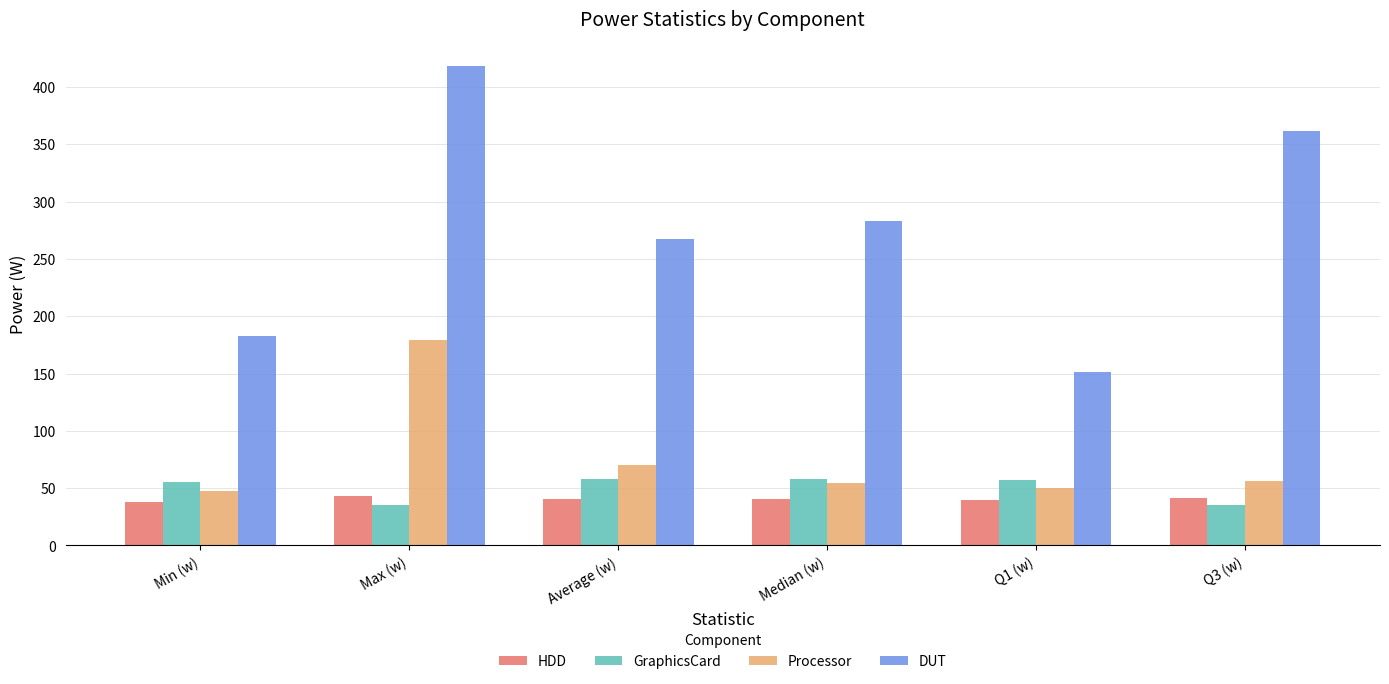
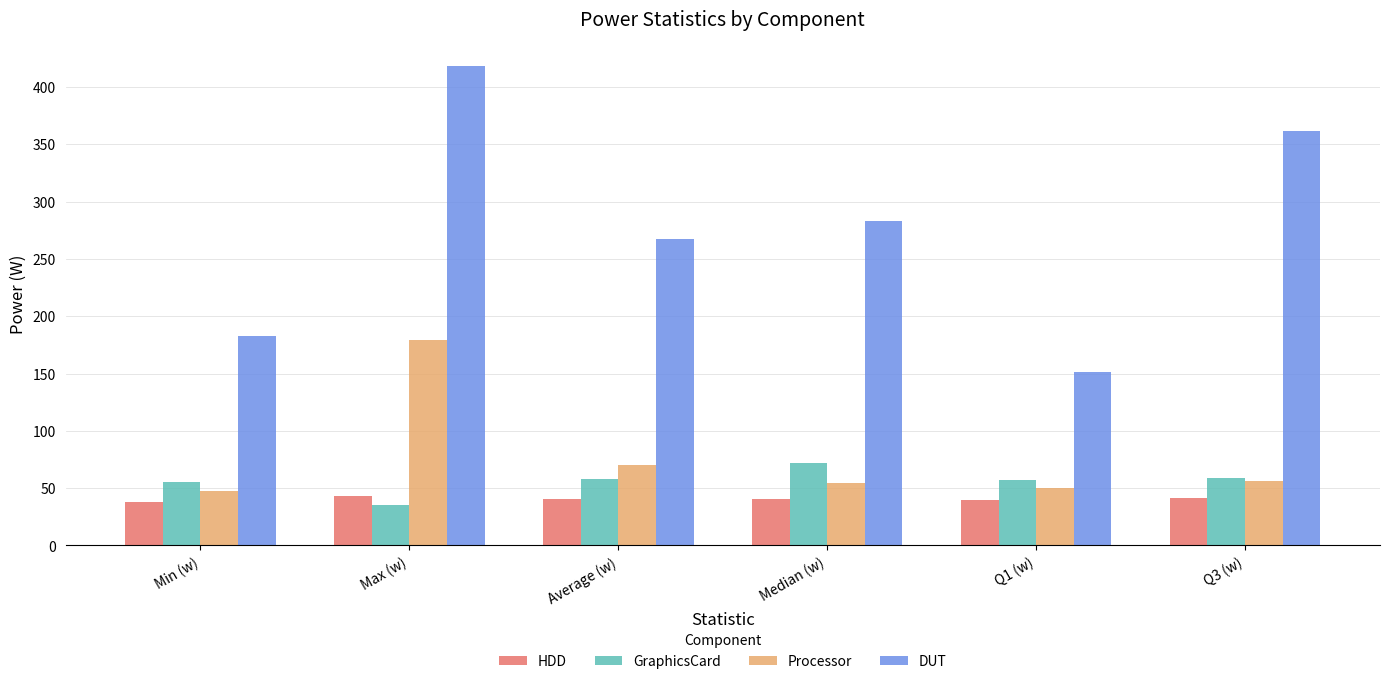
  {
    "GraphicsCard": {
      "Min (w)": 55,
      "Max (w)": 35,
      "Average (w)": 58,
-     "Median (w)": 58,
+     "Median (w)": 72,
      "Q1 (w)": 57,
-     "Q3 (w)": 35
+     "Q3 (w)": 59
    },
    "DUT": {
      "Min (w)": 183,
      "Max (w)": 418,
      "Average (w)": 267,
      "Median (w)": 283,
      "Q1 (w)": 151,
      "Q3 (w)": 362
    }
  }
